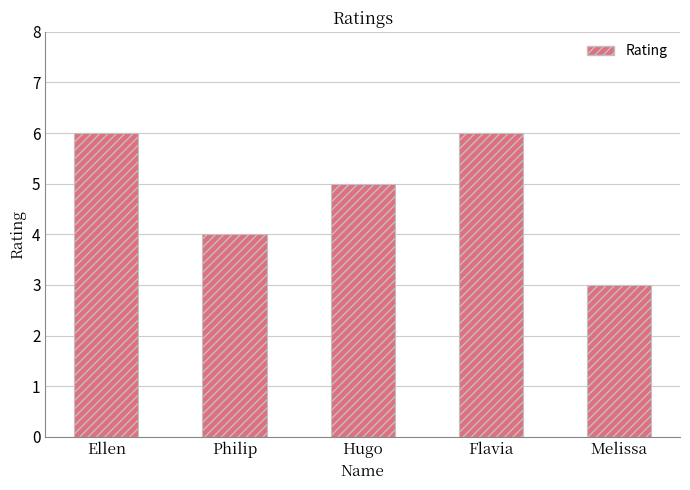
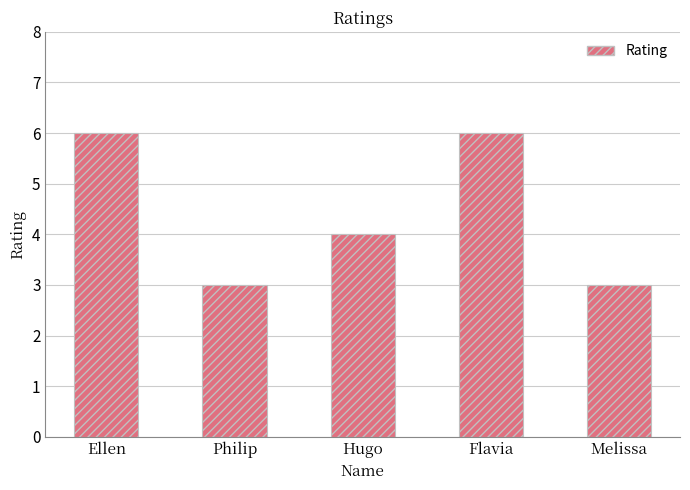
  {
    "Ellen": 6,
-   "Philip": 4,
-   "Hugo": 5,
+   "Philip": 3,
+   "Hugo": 4,
    "Flavia": 6,
    "Melissa": 3
  }
